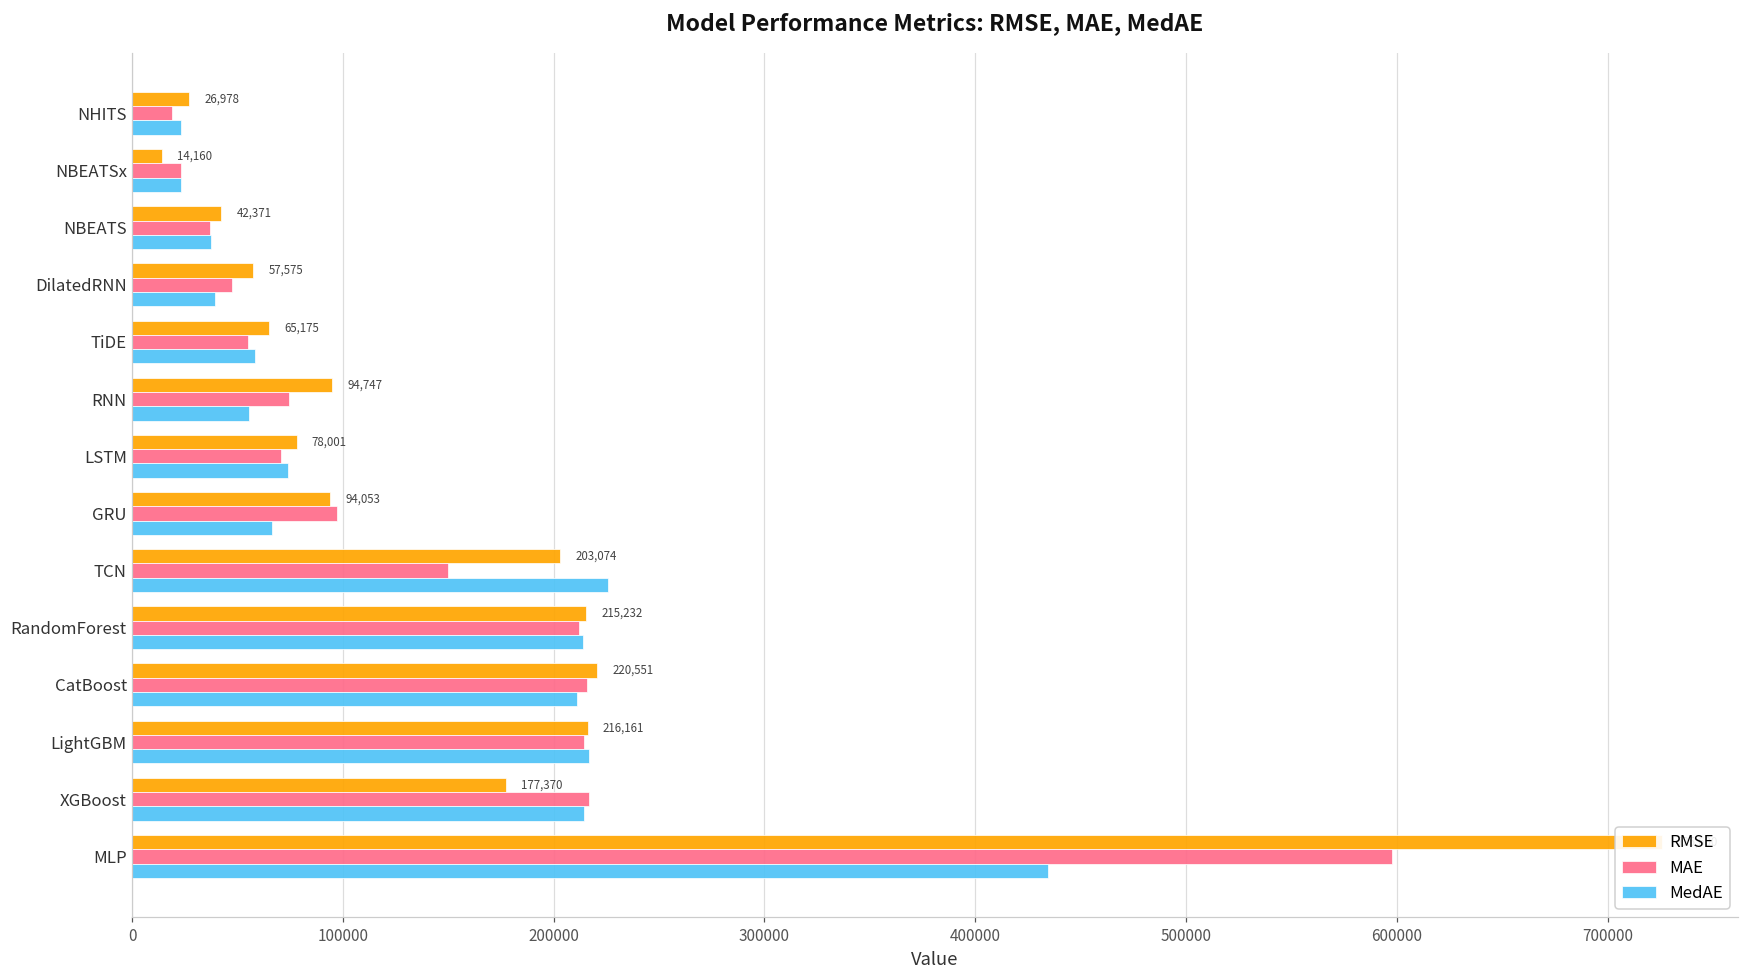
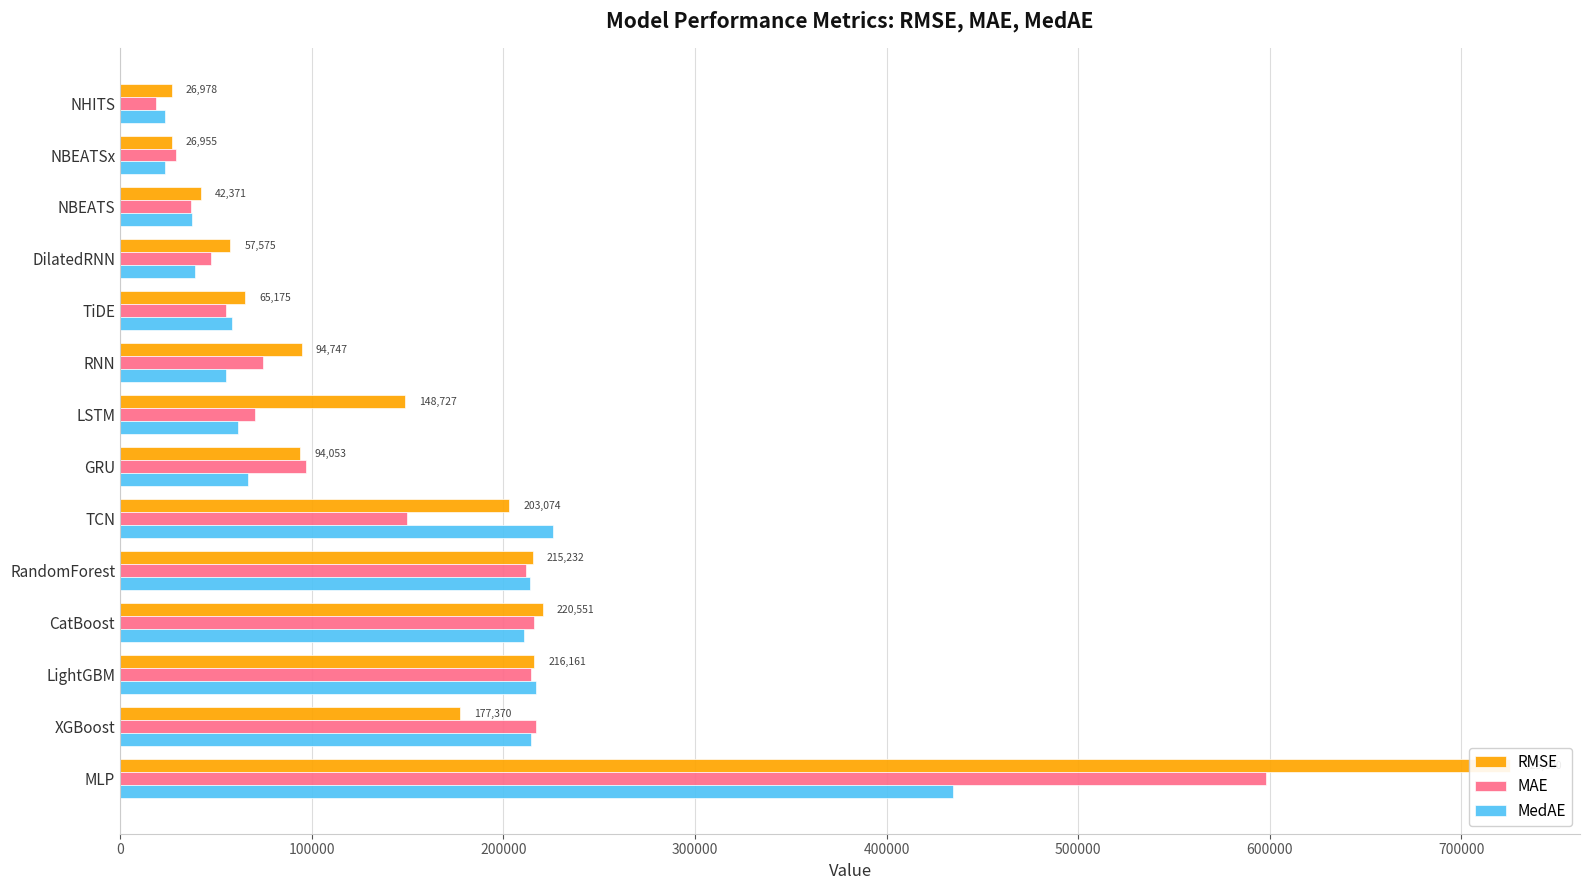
  {
    "RMSE": {
      "NHITS": "26,978",
-     "NBEATSx": "14,160",
+     "NBEATSx": "26,955",
      "NBEATS": "42,371",
      "DilatedRNN": "57,575",
      "TiDE": "65,175",
      "RNN": "94,747",
-     "LSTM": "78,001",
+     "LSTM": "148,727",
      "GRU": "94,053",
      "TCN": "203,074",
      "RandomForest": "215,232",
      "CatBoost": "220,551",
      "LightGBM": "216,161",
      "XGBoost": "177,370"
    },
    "MAE": {
      "NHITS": "19000",
-     "NBEATSx": "23000",
+     "NBEATSx": "29000",
      "NBEATS": "37000",
      "DilatedRNN": "48000",
      "TiDE": "55000",
      "RNN": "74000",
      "LSTM": "71000",
      "TCN": "150000",
      "RandomForest": "212000",
      "CatBoost": "216000",
      "LightGBM": "214000",
      "XGBoost": "217000",
      "MLP": "598000"
    },
    "MedAE": {
      "NHITS": "23000",
      "NBEATSx": "23000",
      "NBEATS": "38000",
      "DilatedRNN": "39000",
      "TiDE": "58000",
      "RNN": "55000",
-     "LSTM": "74000",
+     "LSTM": "62000",
      "GRU": "67000",
      "TCN": "226000",
      "RandomForest": "214000",
      "CatBoost": "211000",
      "LightGBM": "217000",
      "XGBoost": "214000",
      "MLP": "434000"
    }
  }
